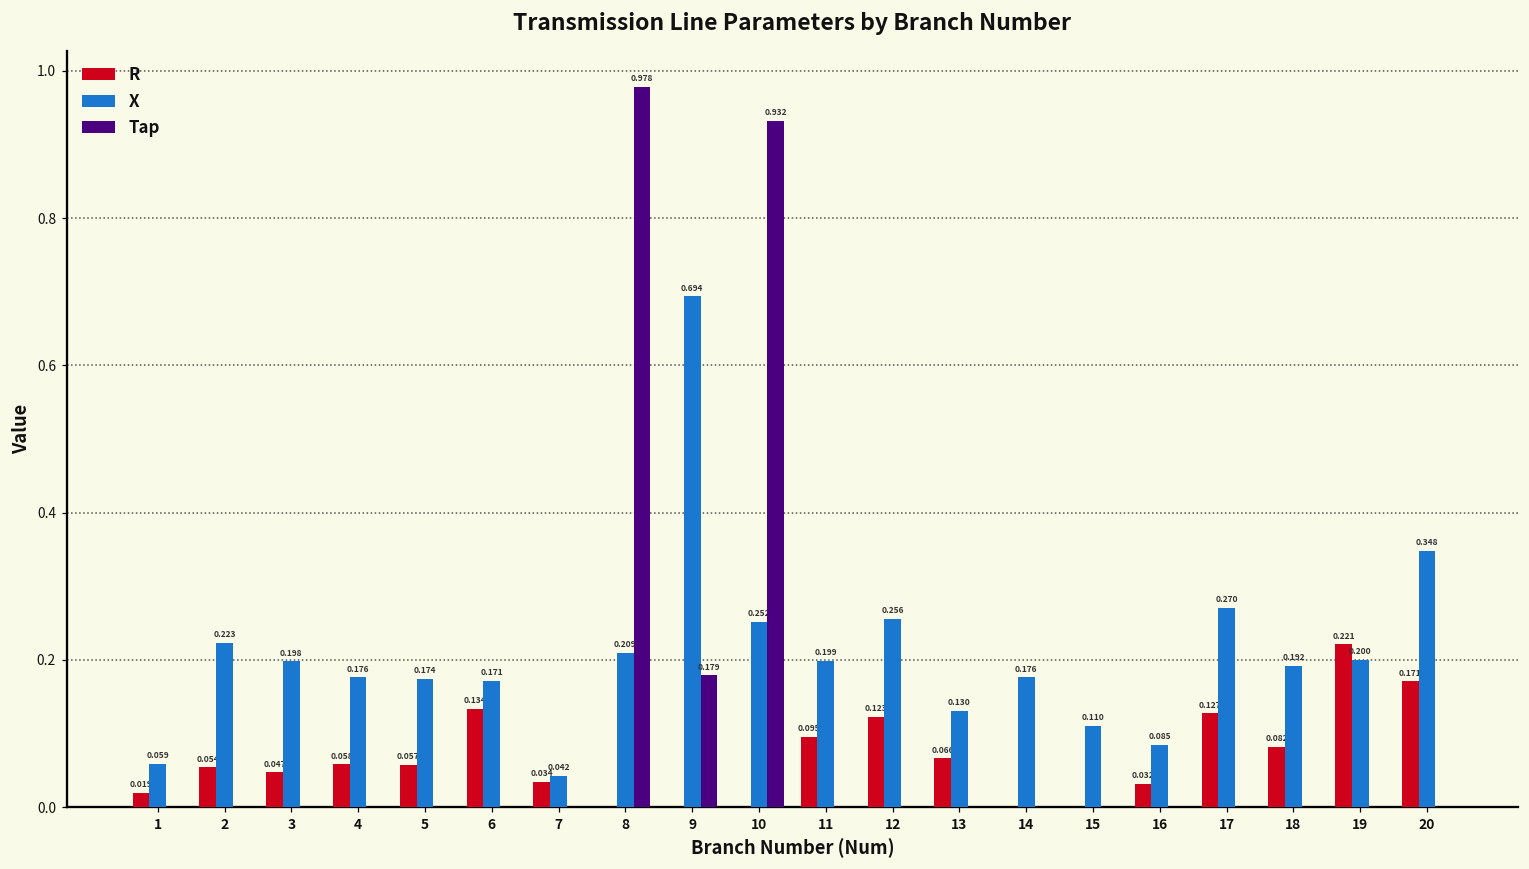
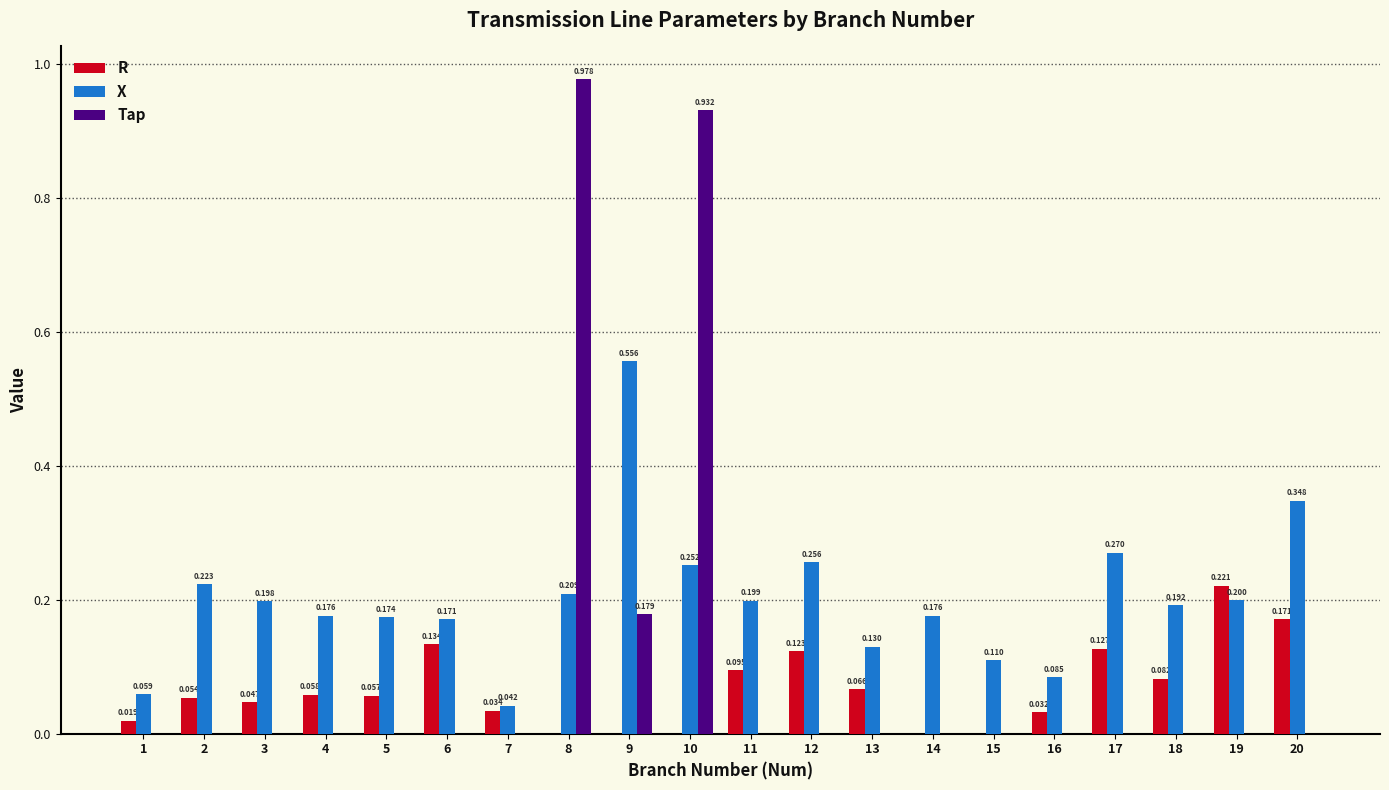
  {
    "R": {
      "1": 0.019,
      "2": 0.054,
      "3": 0.047,
      "4": 0.058,
      "5": 0.057,
      "6": 0.134,
      "7": 0.034,
      "11": 0.095,
      "12": 0.123,
      "13": 0.066,
      "16": 0.032,
      "17": 0.127,
      "18": 0.082,
      "19": 0.221,
      "20": 0.171
    },
    "X": {
      "1": 0.059,
      "2": 0.223,
      "3": 0.198,
      "4": 0.176,
      "5": 0.174,
      "6": 0.171,
      "7": 0.042,
      "8": 0.209,
-     "9": 0.694,
+     "9": 0.556,
      "10": 0.252,
      "11": 0.199,
      "12": 0.256,
      "13": 0.130,
      "14": 0.176,
      "15": 0.110,
      "16": 0.085,
      "17": 0.270,
      "18": 0.192,
      "19": 0.200,
      "20": 0.348
    },
    "Tap": {
      "8": 0.978,
      "9": 0.179,
      "10": 0.932
    }
  }
